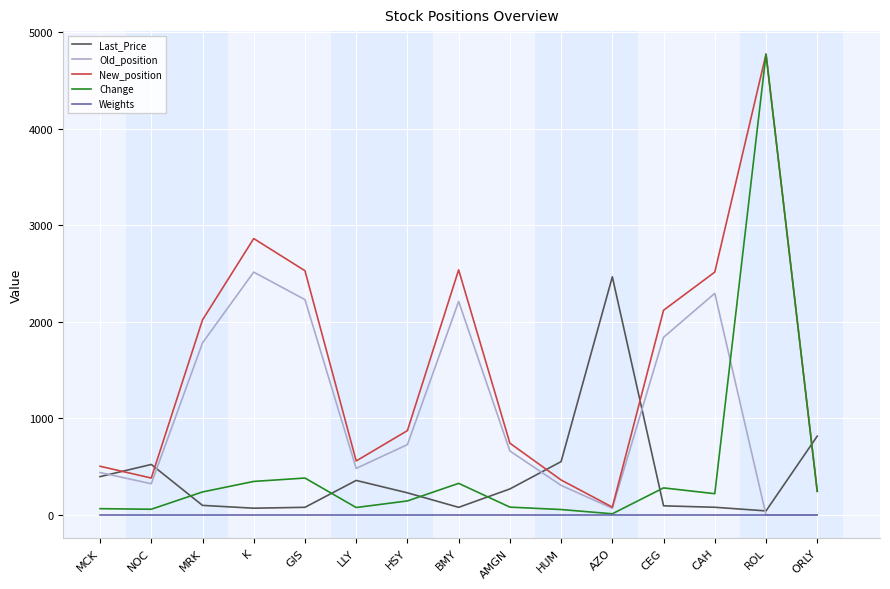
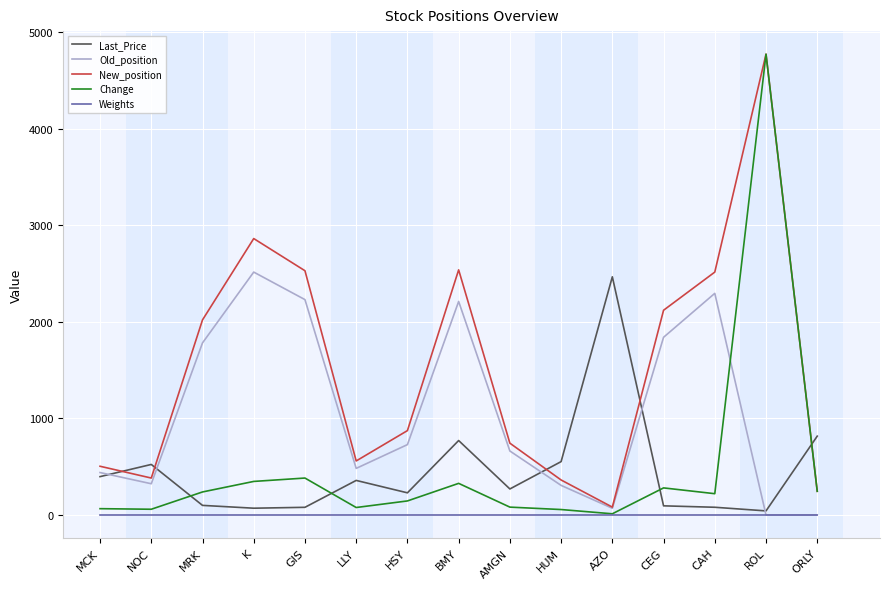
  {
    "Last_Price": {
      "MCK": 400,
      "NOC": 500,
      "MRK": 100,
      "K": 100,
      "GIS": 100,
      "LLY": 400,
      "HSY": 200,
-     "BMY": 100,
+     "BMY": 800,
      "AMGN": 300,
      "HUM": 600,
      "AZO": 2500,
      "CEG": 100,
      "CAH": 100,
      "ROL": 0,
      "ORLY": 800
    },
    "Old_position": {
      "MCK": 400,
      "NOC": 300,
      "MRK": 1800,
      "K": 2500,
      "GIS": 2200,
      "LLY": 500,
      "HSY": 700,
      "BMY": 2200,
      "AMGN": 700,
      "HUM": 300,
      "CEG": 1800,
      "CAH": 2300
    },
    "New_position": {
      "MCK": 500,
      "NOC": 400,
      "MRK": 2000,
      "K": 2900,
      "GIS": 2500,
      "LLY": 600,
      "HSY": 900,
      "BMY": 2500,
      "AMGN": 700,
      "HUM": 400,
      "CEG": 2100,
      "CAH": 2500
    },
    "Change": {
      "MCK": 100,
      "NOC": 100,
      "MRK": 200,
      "K": 300,
      "GIS": 400,
      "LLY": 100,
      "HSY": 100,
      "BMY": 300,
      "AMGN": 100,
      "HUM": 100,
      "CEG": 300,
      "CAH": 200
    },
    "Weights": {
      "MCK": 0,
      "NOC": 0,
      "MRK": 0,
      "K": 0,
      "GIS": 0,
      "LLY": 0,
      "HSY": 0,
      "BMY": 0,
      "AMGN": 0,
      "HUM": 0,
      "CEG": 0,
      "CAH": 0
    }
  }
